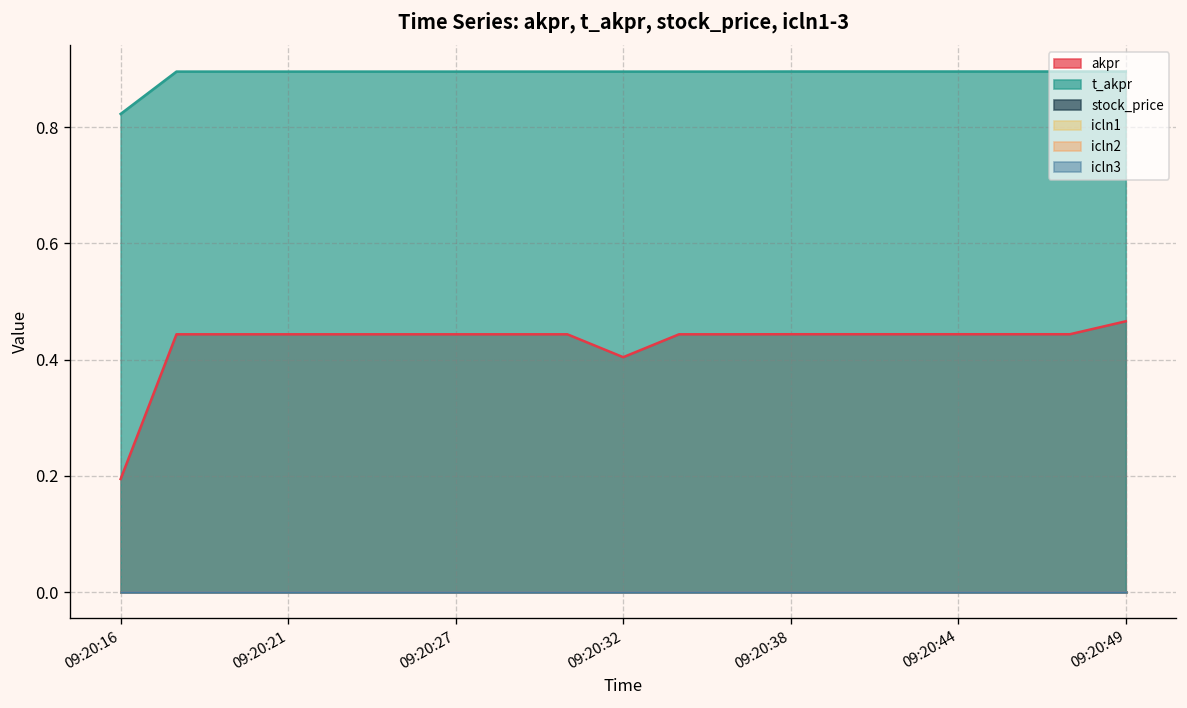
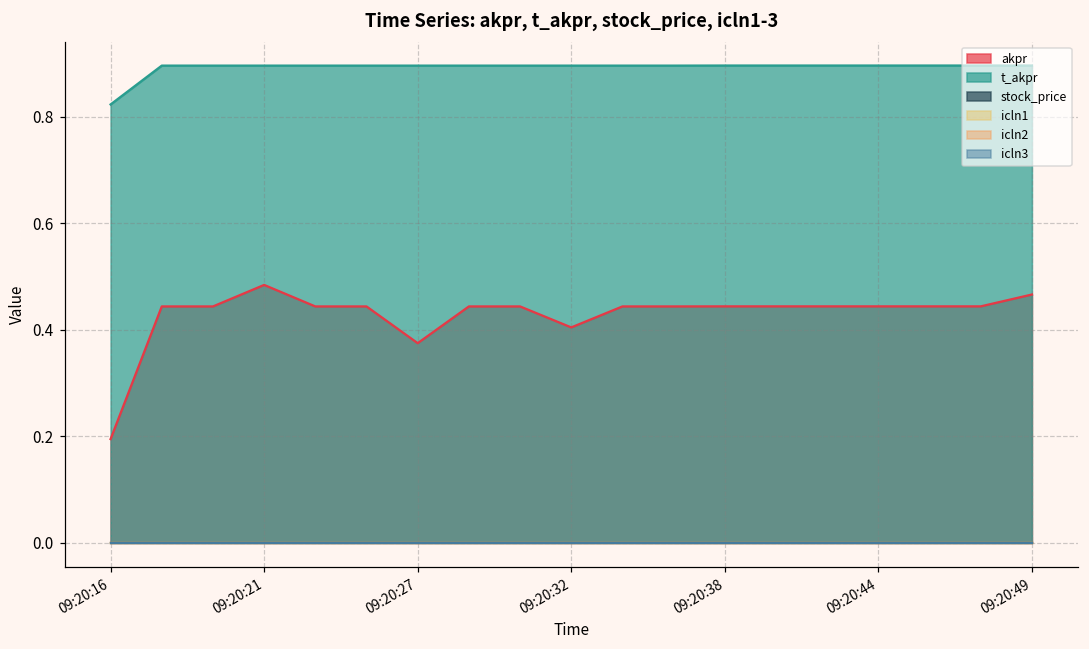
  {
    "akpr": {
      "09:20:16": 0.19,
-     "09:20:21": 0.44,
-     "09:20:27": 0.44,
+     "09:20:21": 0.48,
+     "09:20:27": 0.37,
      "09:20:32": 0.40,
      "09:20:38": 0.44,
      "09:20:44": 0.44,
      "09:20:49": 0.47
    }
  }
